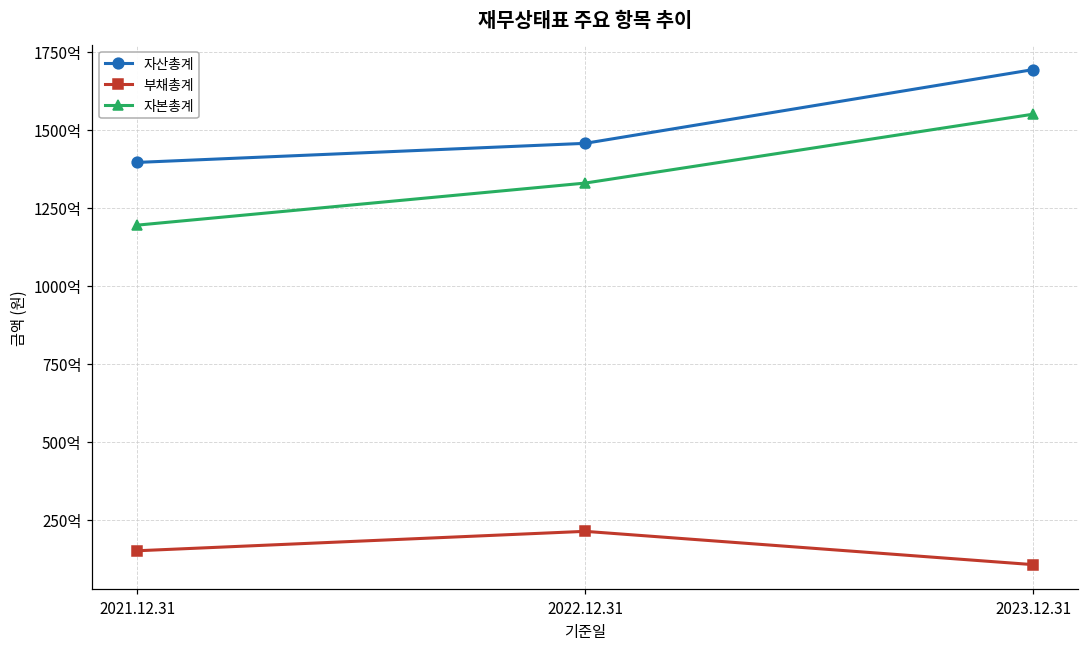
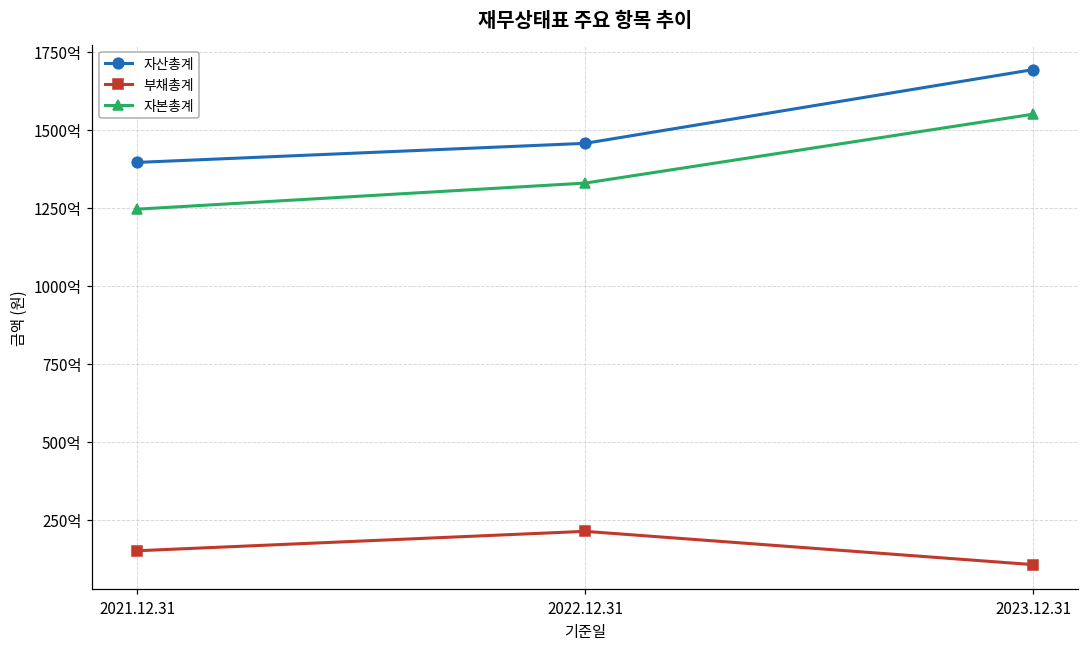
  {
    "자산총계": {
      "2021.12.31": "1390억",
      "2022.12.31": "1460억",
      "2023.12.31": "1690억"
    },
    "부채총계": {
      "2021.12.31": "150억",
      "2022.12.31": "210억",
      "2023.12.31": "110억"
    },
    "자본총계": {
-     "2021.12.31": "1190억",
+     "2021.12.31": "1240억",
      "2022.12.31": "1330억",
      "2023.12.31": "1550억"
    }
  }
